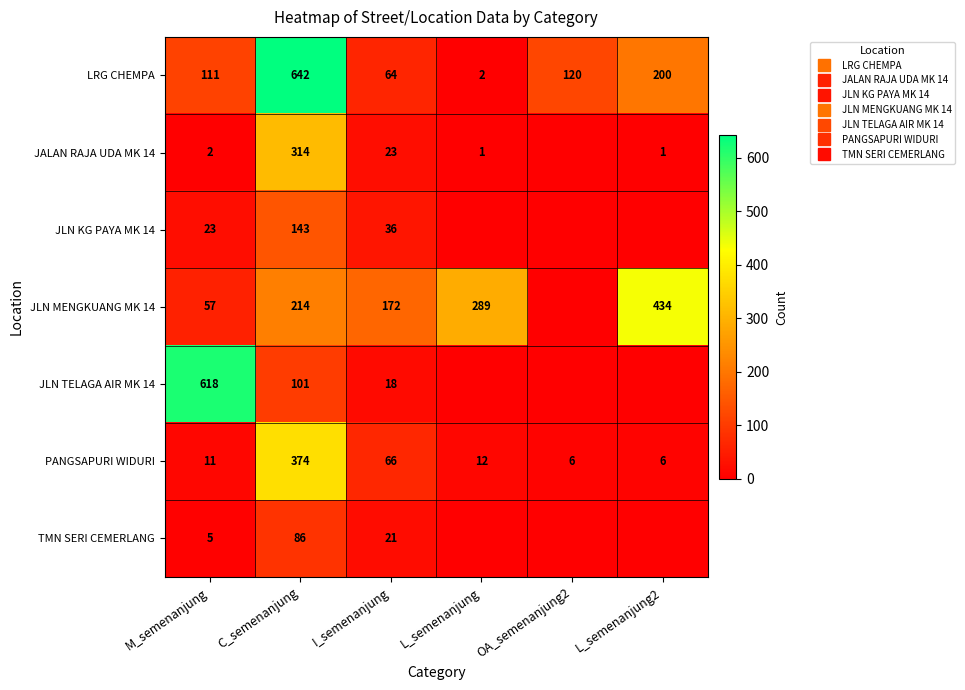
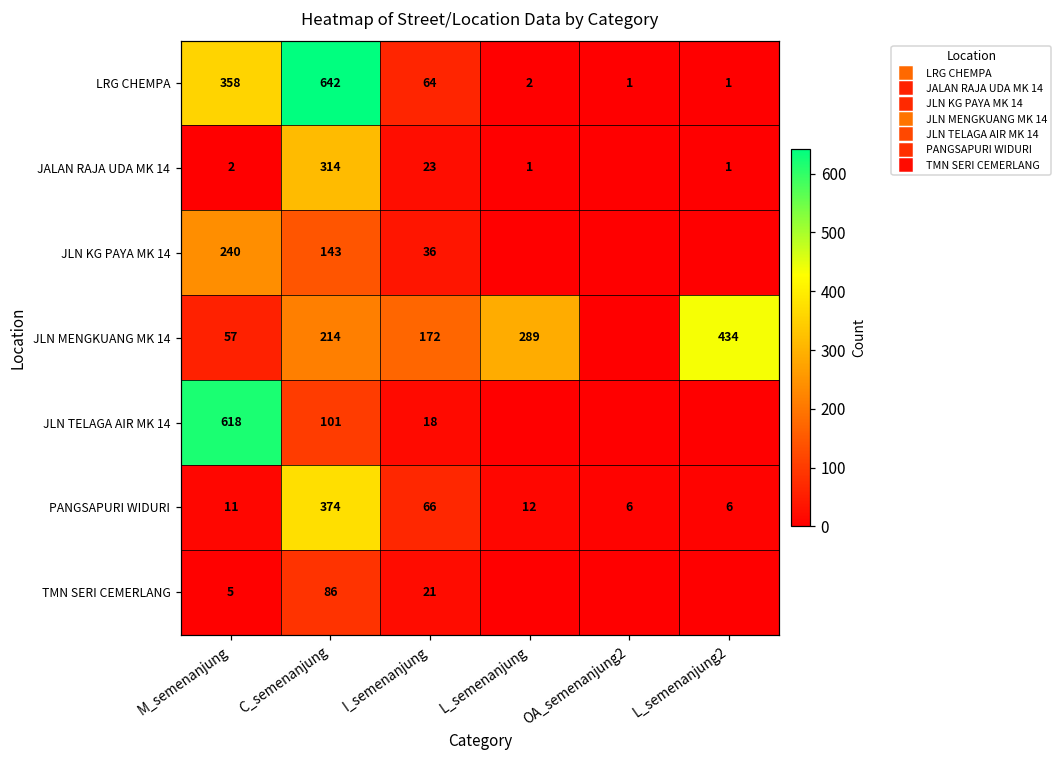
  {
    "LRG CHEMPA": {
-     "M_semenanjung": 111,
+     "M_semenanjung": 358,
      "C_semenanjung": 642,
      "I_semenanjung": 64,
      "L_semenanjung": 2,
-     "OA_semenanjung2": 120,
-     "L_semenanjung2": 200
+     "OA_semenanjung2": 1,
+     "L_semenanjung2": 1
    },
    "JALAN RAJA UDA MK 14": {
      "M_semenanjung": 2,
      "C_semenanjung": 314,
      "I_semenanjung": 23,
      "L_semenanjung": 1,
      "L_semenanjung2": 1
    },
    "JLN KG PAYA MK 14": {
-     "M_semenanjung": 23,
+     "M_semenanjung": 240,
      "C_semenanjung": 143,
      "I_semenanjung": 36
    },
    "JLN MENGKUANG MK 14": {
      "M_semenanjung": 57,
      "C_semenanjung": 214,
      "I_semenanjung": 172,
      "L_semenanjung": 289,
      "L_semenanjung2": 434
    },
    "JLN TELAGA AIR MK 14": {
      "M_semenanjung": 618,
      "C_semenanjung": 101,
      "I_semenanjung": 18
    },
    "PANGSAPURI WIDURI": {
      "M_semenanjung": 11,
      "C_semenanjung": 374,
      "I_semenanjung": 66,
      "L_semenanjung": 12,
      "OA_semenanjung2": 6,
      "L_semenanjung2": 6
    },
    "TMN SERI CEMERLANG": {
      "M_semenanjung": 5,
      "C_semenanjung": 86,
      "I_semenanjung": 21
    }
  }
